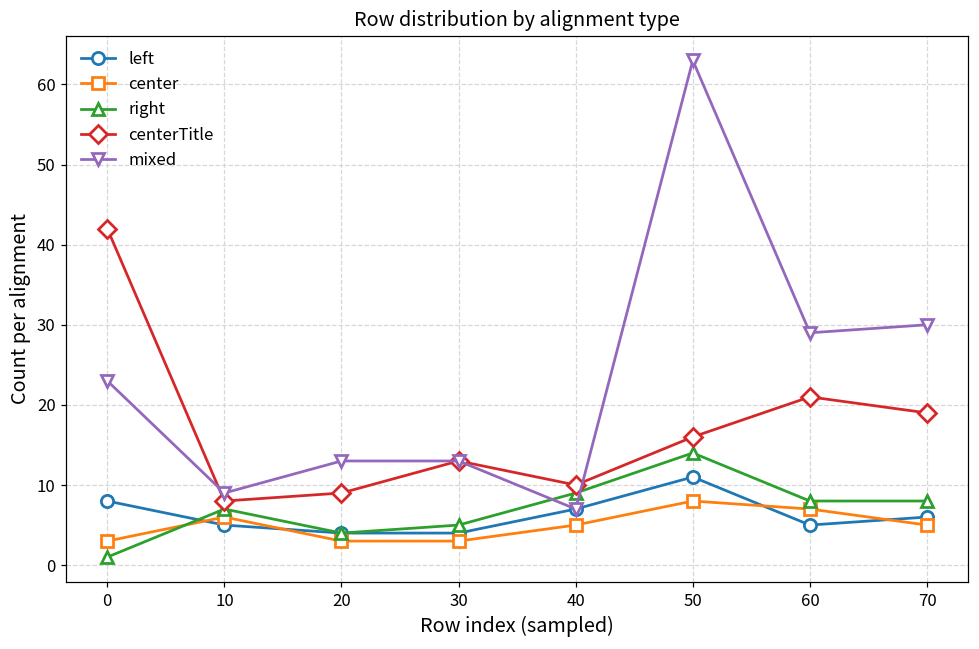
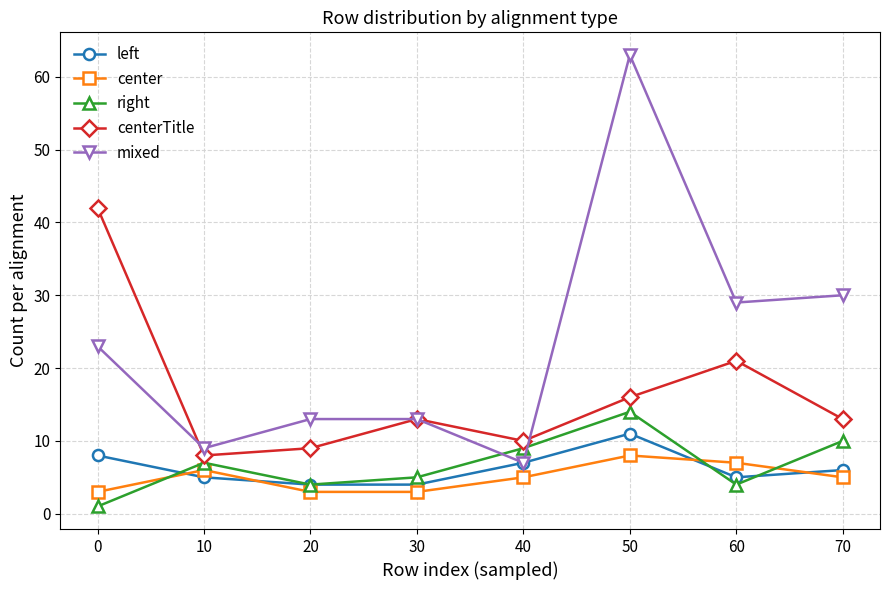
  {
    "left": {
      "0": 8,
      "10": 5,
      "30": 4,
      "50": 11,
      "60": 5,
      "70": 6
    },
    "center": {
      "0": 3,
      "10": 6,
      "20": 3,
      "30": 3,
      "40": 5,
      "50": 8,
      "60": 7,
      "70": 5
    },
    "right": {
      "0": 1,
      "10": 7,
      "30": 5,
      "40": 9,
      "50": 14,
-     "60": 8,
-     "70": 8
+     "60": 4,
+     "70": 10
    },
    "centerTitle": {
      "0": 42,
      "10": 8,
      "20": 9,
      "40": 10,
      "50": 16,
      "60": 21,
-     "70": 19
+     "70": 13
    },
    "mixed": {
      "0": 23,
      "10": 9,
      "20": 13,
      "50": 63,
      "60": 29,
      "70": 30
    }
  }
